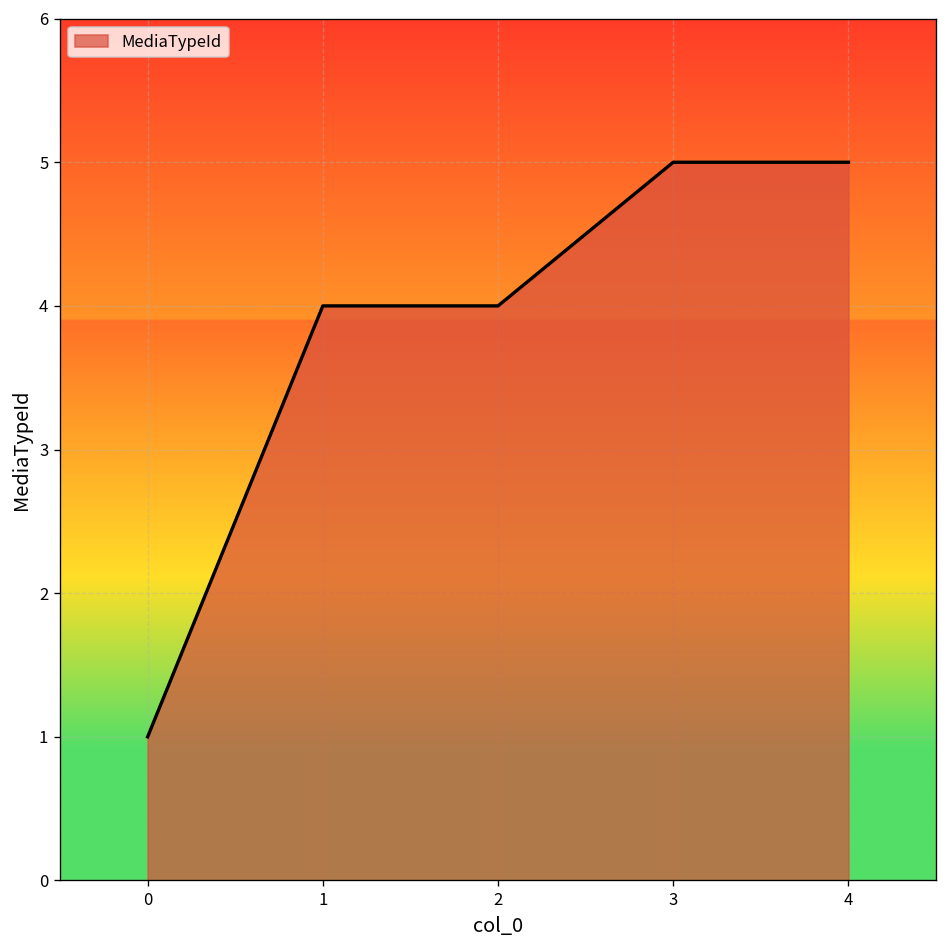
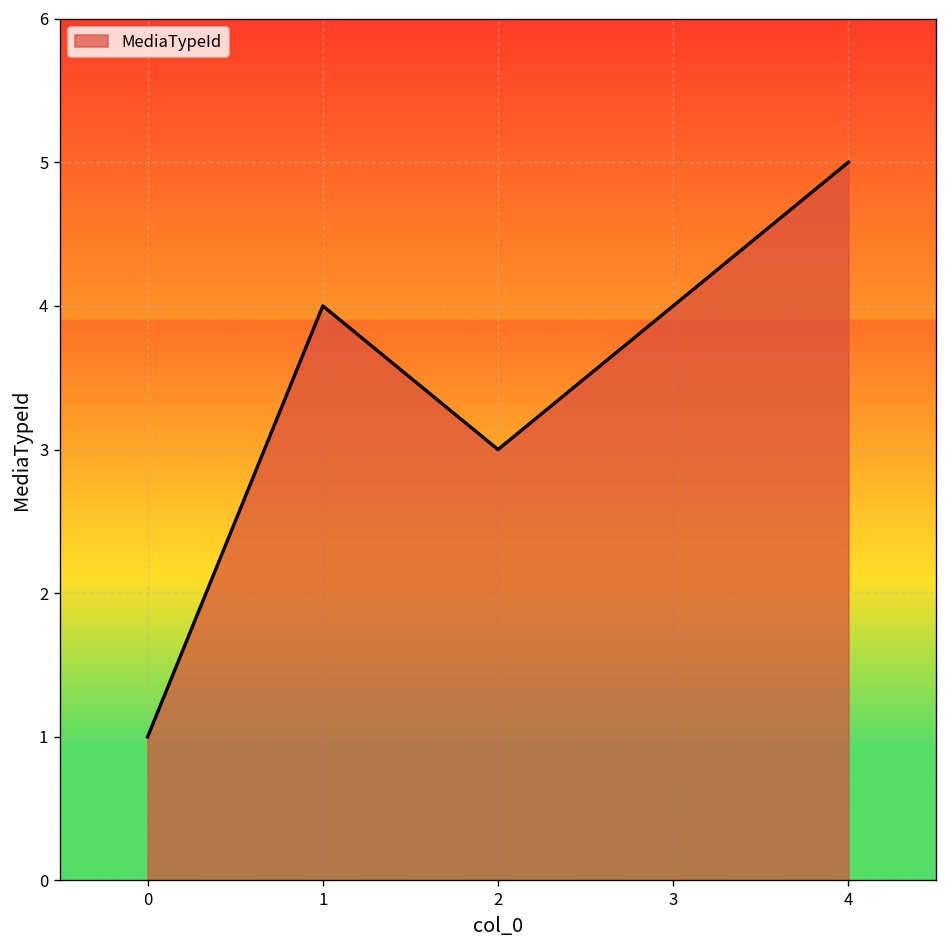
  {
    "0": 1,
    "1": 4,
-   "2": 4,
-   "3": 5,
+   "2": 3,
+   "3": 4,
    "4": 5
  }
